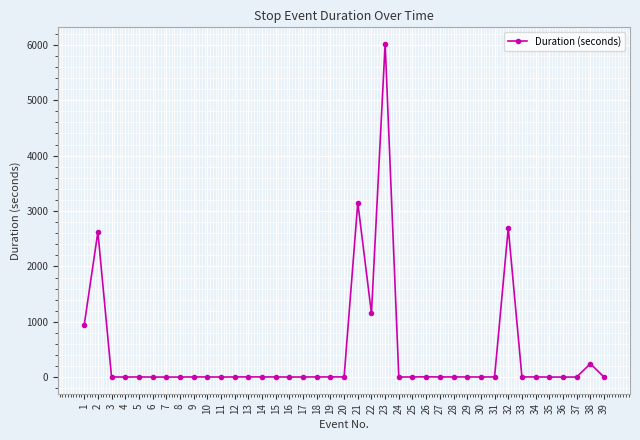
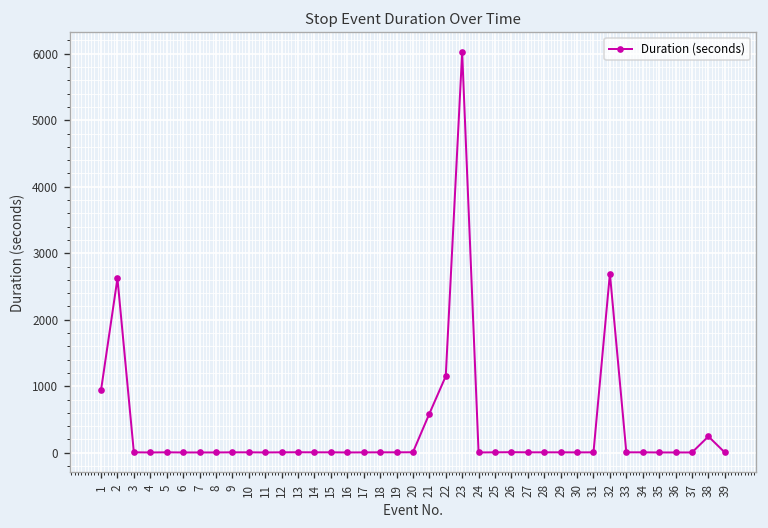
  {
    "1": 900,
    "2": 2600,
    "3": 0,
    "4": 0,
    "5": 0,
    "6": 0,
    "7": 0,
    "8": 0,
    "9": 0,
    "10": 0,
    "11": 0,
    "12": 0,
    "13": 0,
    "14": 0,
    "15": 0,
    "16": 0,
    "17": 0,
    "18": 0,
    "19": 0,
    "20": 0,
-   "21": 3200,
+   "21": 600,
    "22": 1200,
    "23": 6000,
    "24": 0,
    "25": 0,
    "26": 0,
    "27": 0,
    "28": 0,
    "29": 0,
    "30": 0,
    "31": 0,
    "32": 2700,
    "33": 0,
    "34": 0,
    "35": 0,
    "36": 0,
    "37": 0,
    "38": 200,
    "39": 0
  }
